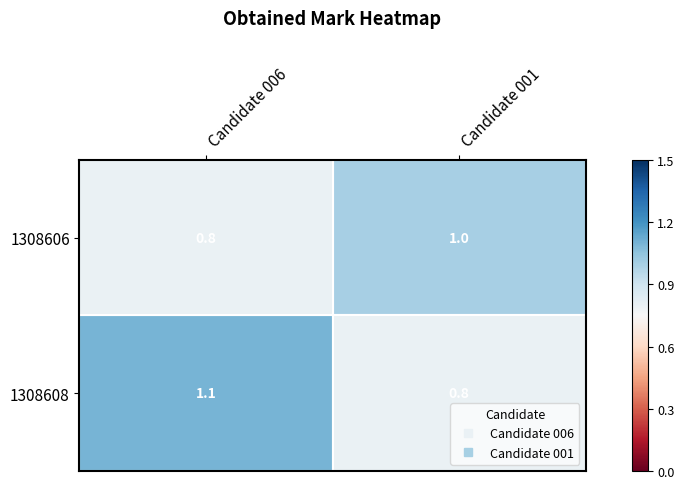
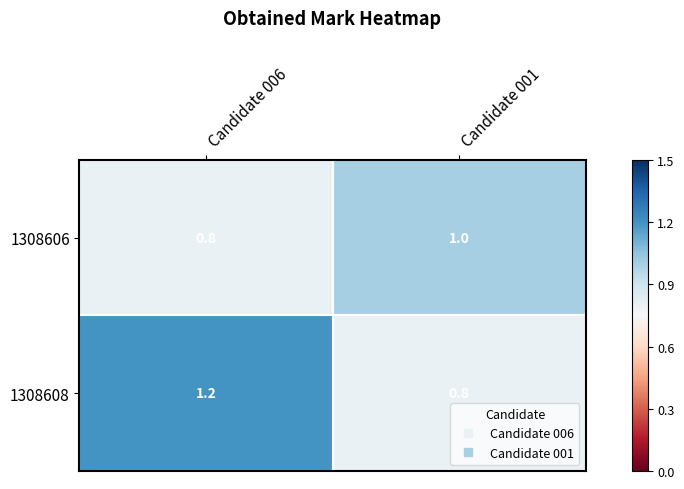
  {
    "1308606": {
      "Candidate 001": 1.0
    },
    "1308608": {
-     "Candidate 006": 1.1
+     "Candidate 006": 1.2
    }
  }
